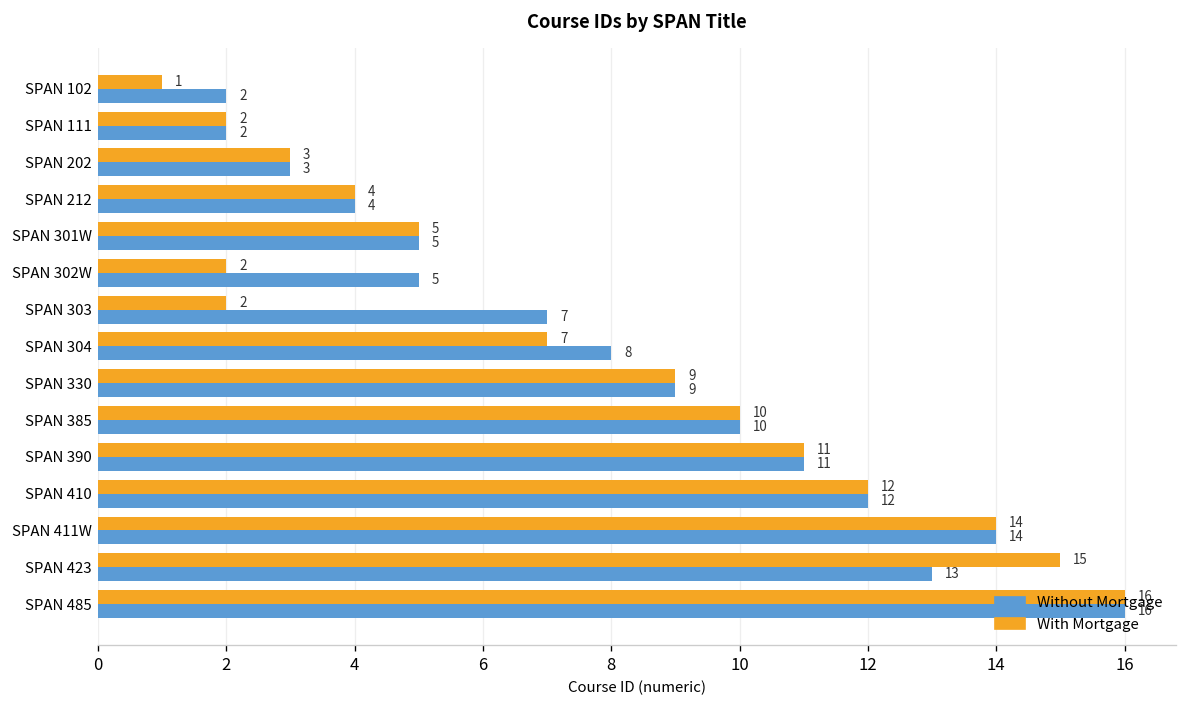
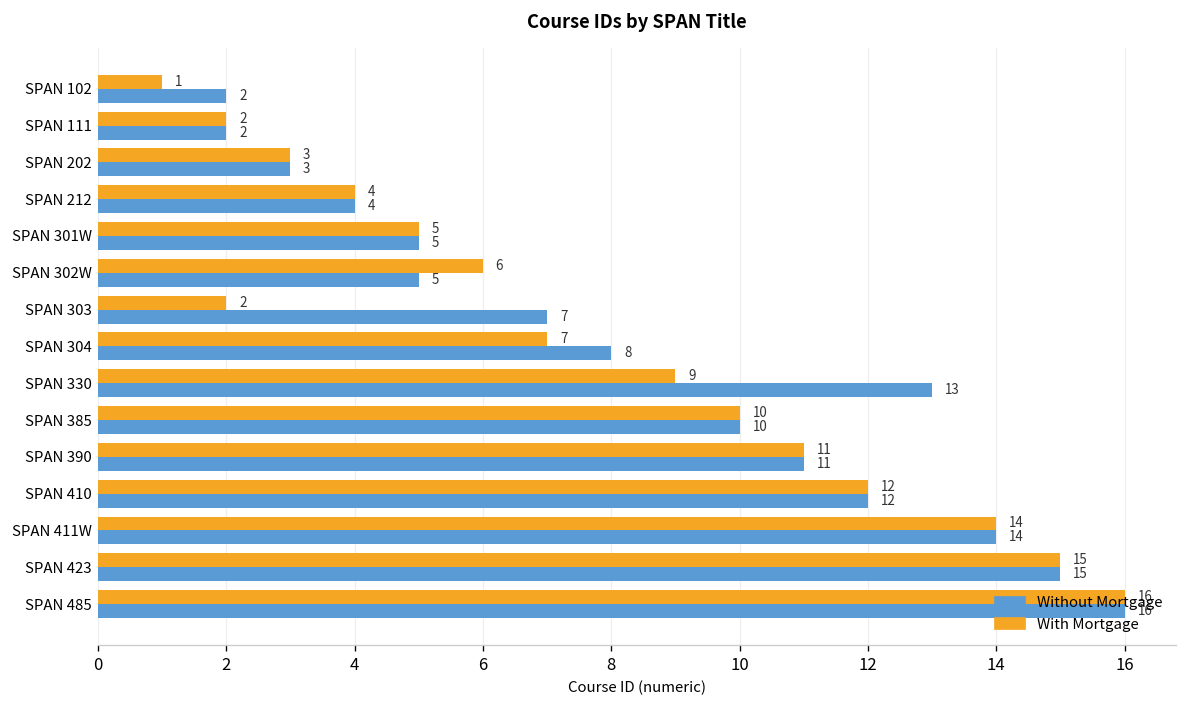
  {
    "Without Mortgage": {
      "SPAN 102": 2,
      "SPAN 111": 2,
      "SPAN 202": 3,
      "SPAN 212": 4,
      "SPAN 301W": 5,
      "SPAN 302W": 5,
      "SPAN 303": 7,
      "SPAN 304": 8,
-     "SPAN 330": 9,
+     "SPAN 330": 13,
      "SPAN 385": 10,
      "SPAN 390": 11,
      "SPAN 410": 12,
      "SPAN 411W": 14,
-     "SPAN 423": 13,
+     "SPAN 423": 15,
      "SPAN 485": 16
    },
    "With Mortgage": {
      "SPAN 102": 1,
      "SPAN 111": 2,
      "SPAN 202": 3,
      "SPAN 212": 4,
      "SPAN 301W": 5,
-     "SPAN 302W": 2,
+     "SPAN 302W": 6,
      "SPAN 303": 2,
      "SPAN 304": 7,
      "SPAN 330": 9,
      "SPAN 385": 10,
      "SPAN 390": 11,
      "SPAN 410": 12,
      "SPAN 411W": 14,
      "SPAN 423": 15,
      "SPAN 485": 16
    }
  }
